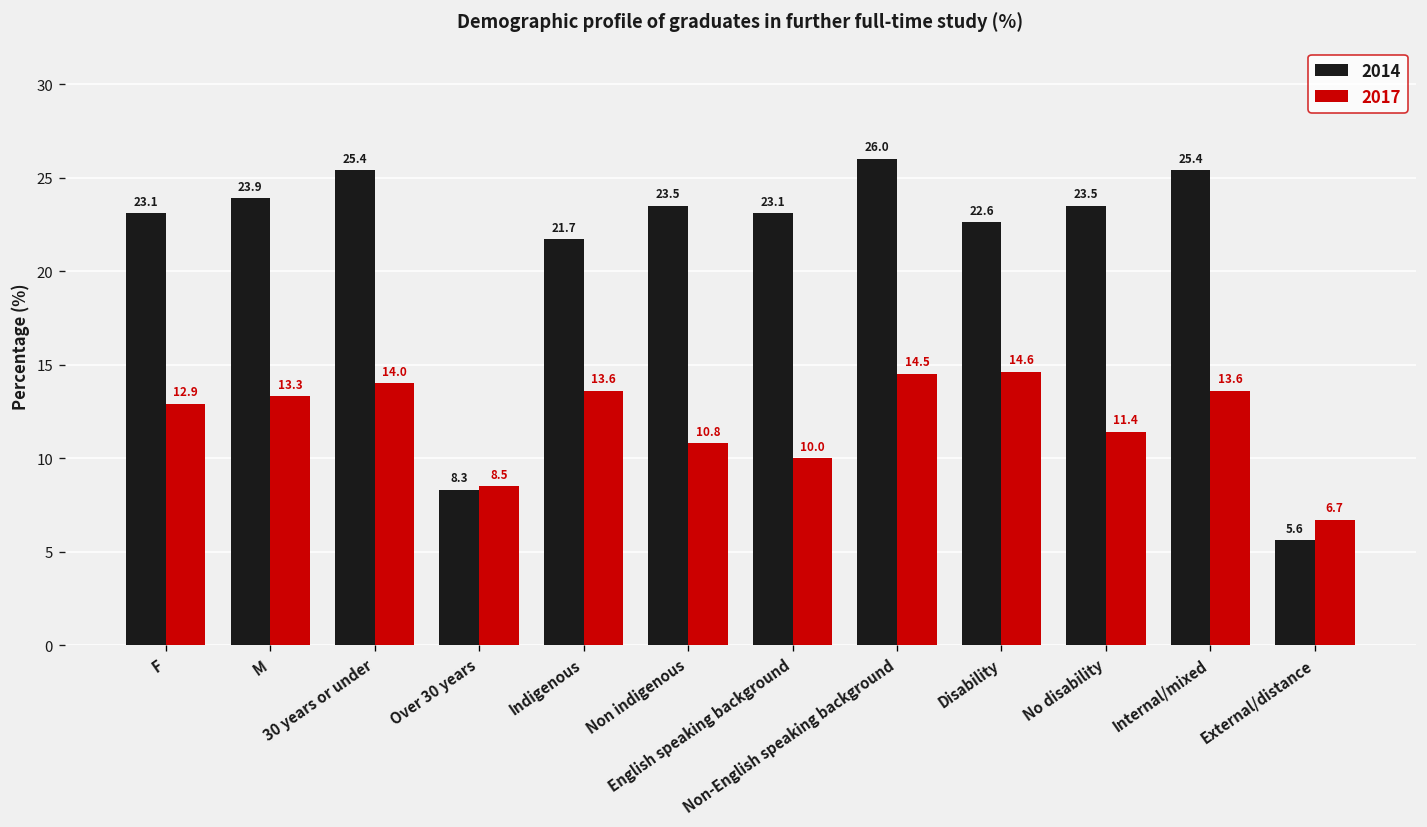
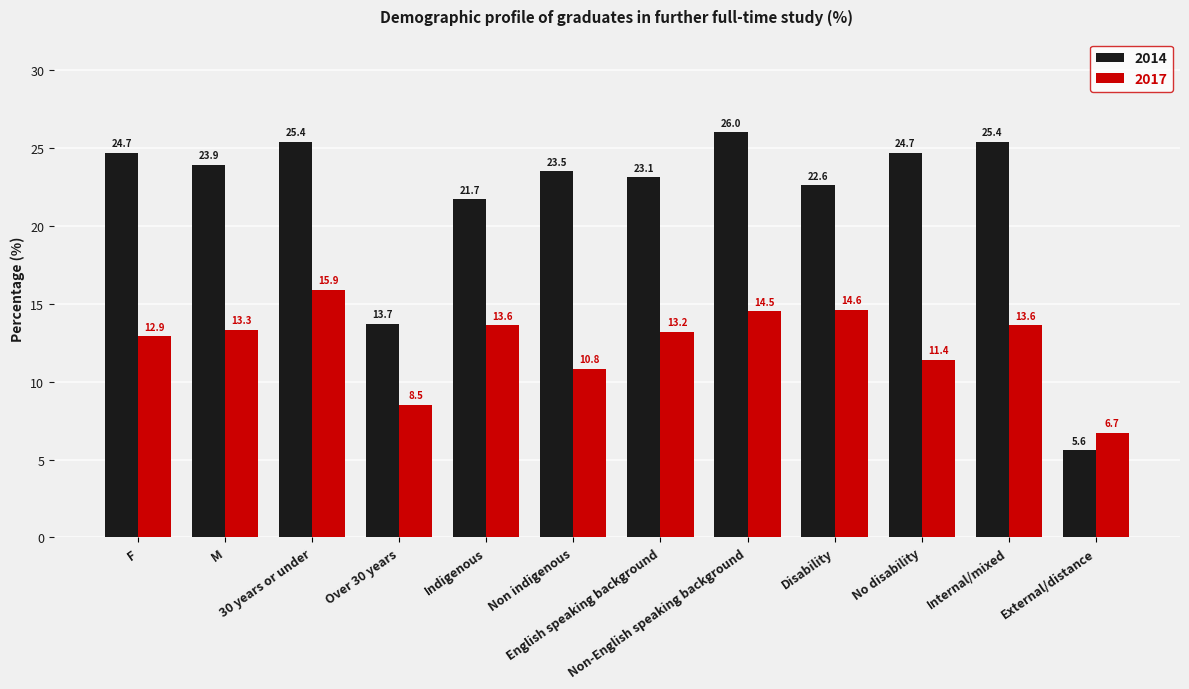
  {
    "2014": {
-     "F": 23.1,
+     "F": 24.7,
      "M": 23.9,
      "30 years or under": 25.4,
-     "Over 30 years": 8.3,
+     "Over 30 years": 13.7,
      "Indigenous": 21.7,
      "Non indigenous": 23.5,
      "English speaking background": 23.1,
      "Non-English speaking background": 26.0,
      "Disability": 22.6,
-     "No disability": 23.5,
+     "No disability": 24.7,
      "Internal/mixed": 25.4,
      "External/distance": 5.6
    },
    "2017": {
      "F": 12.9,
      "M": 13.3,
-     "30 years or under": 14.0,
+     "30 years or under": 15.9,
      "Over 30 years": 8.5,
      "Indigenous": 13.6,
      "Non indigenous": 10.8,
-     "English speaking background": 10.0,
+     "English speaking background": 13.2,
      "Non-English speaking background": 14.5,
      "Disability": 14.6,
      "No disability": 11.4,
      "Internal/mixed": 13.6,
      "External/distance": 6.7
    }
  }
